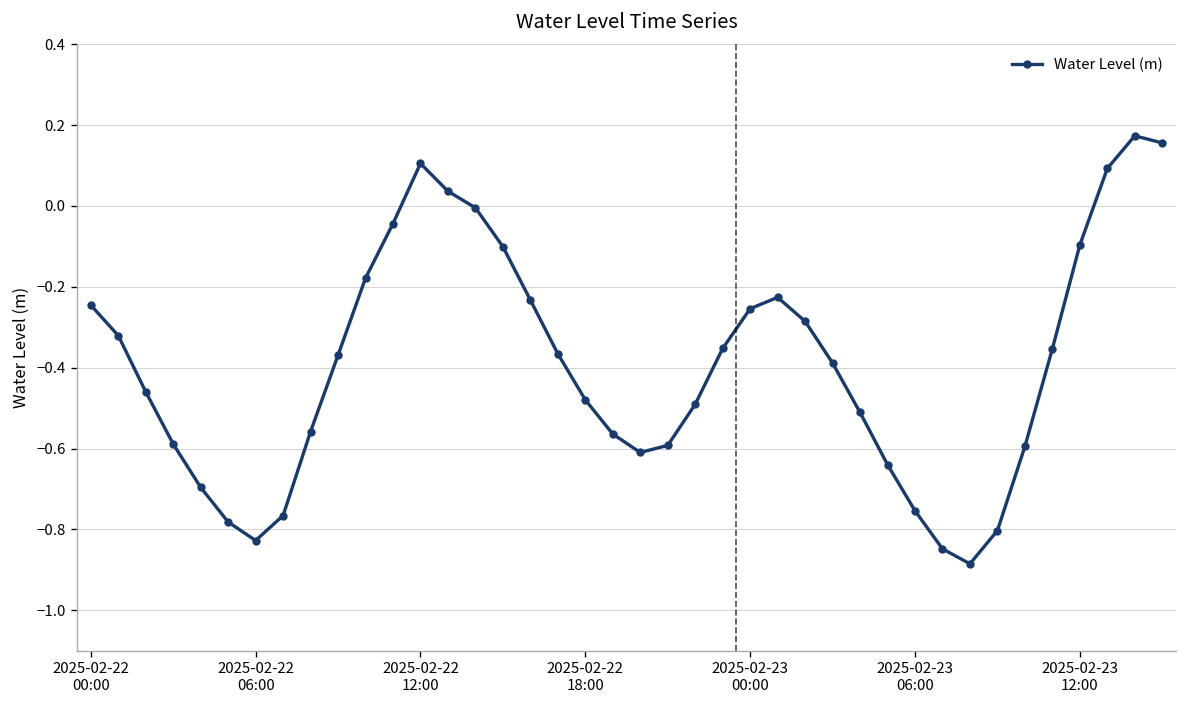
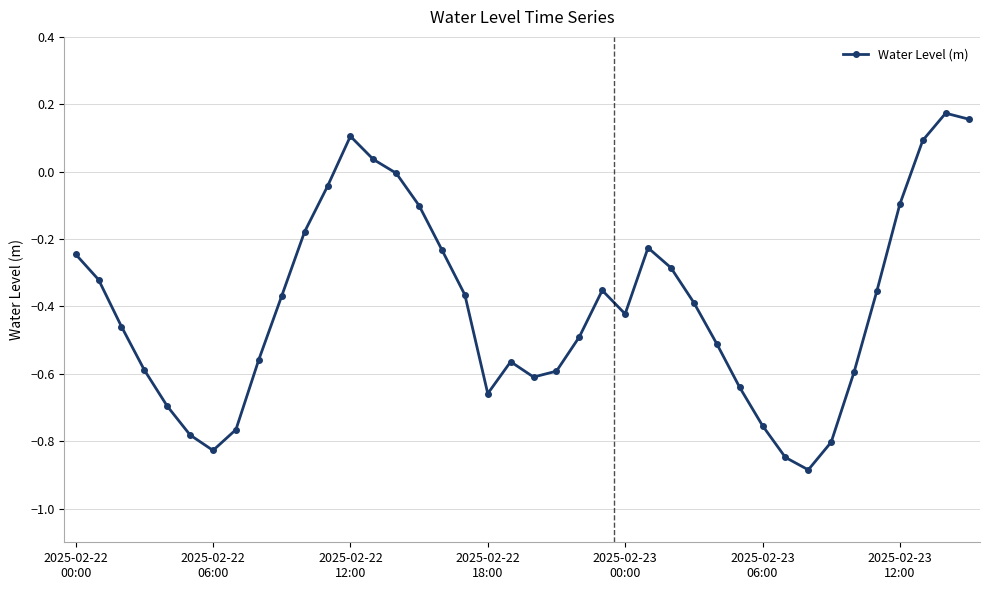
  {
    "2025-02-22 00:00": -0.25,
    "2025-02-22 06:00": -0.83,
    "2025-02-22 12:00": 0.11,
-   "2025-02-22 18:00": -0.48,
-   "2025-02-23 00:00": -0.25,
+   "2025-02-22 18:00": -0.66,
+   "2025-02-23 00:00": -0.42,
    "2025-02-23 06:00": -0.75,
    "2025-02-23 12:00": -0.10
  }
